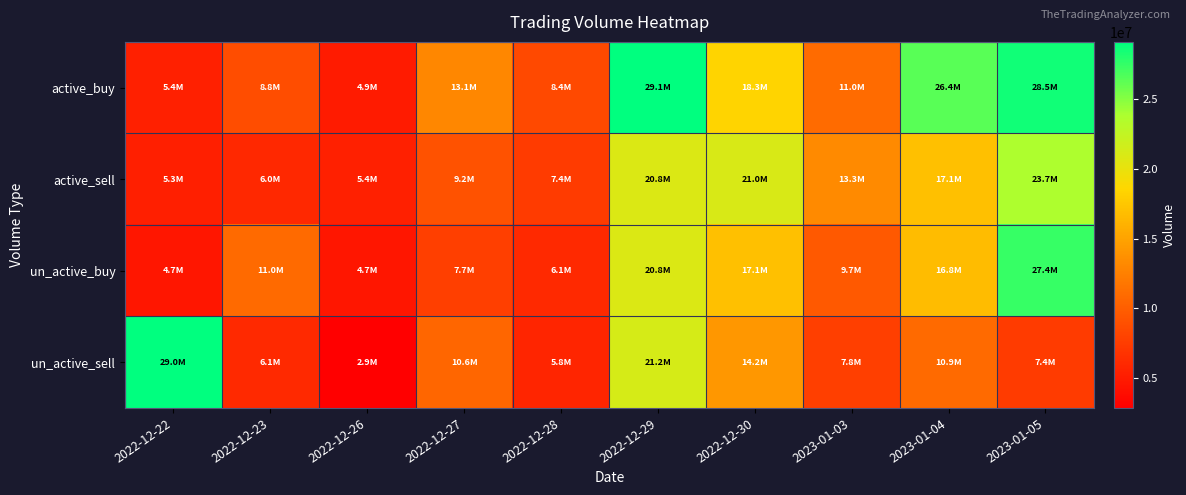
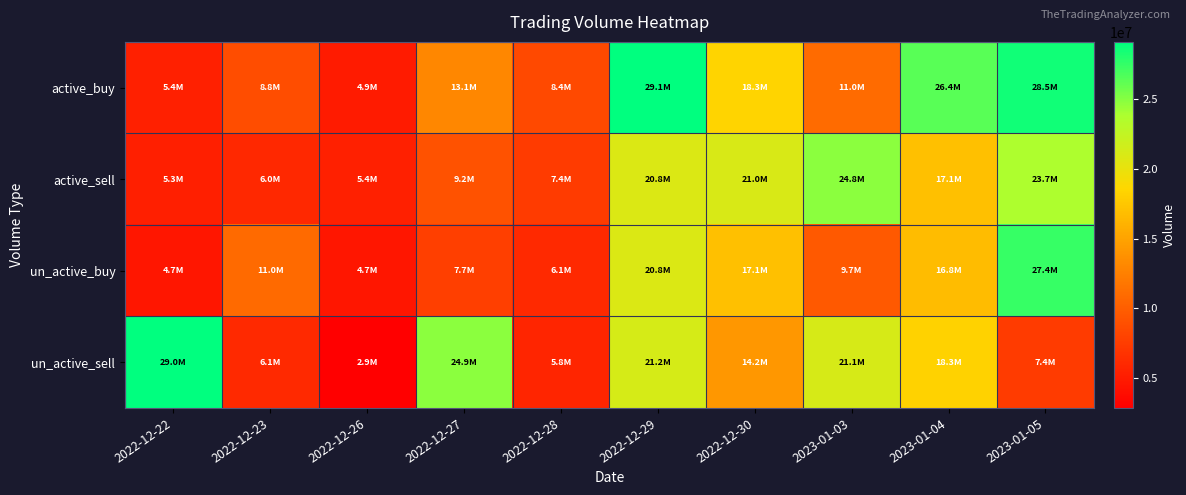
  {
    "active_buy": {
      "2022-12-22": "5.4M",
      "2022-12-23": "8.8M",
      "2022-12-26": "4.9M",
      "2022-12-27": "13.1M",
      "2022-12-28": "8.4M",
      "2022-12-29": "29.1M",
      "2022-12-30": "18.3M",
      "2023-01-03": "11.0M",
      "2023-01-04": "26.4M",
      "2023-01-05": "28.5M"
    },
    "active_sell": {
      "2022-12-22": "5.3M",
      "2022-12-23": "6.0M",
      "2022-12-26": "5.4M",
      "2022-12-27": "9.2M",
      "2022-12-28": "7.4M",
      "2022-12-29": "20.8M",
      "2022-12-30": "21.0M",
-     "2023-01-03": "13.3M",
+     "2023-01-03": "24.8M",
      "2023-01-04": "17.1M",
      "2023-01-05": "23.7M"
    },
    "un_active_buy": {
      "2022-12-22": "4.7M",
      "2022-12-23": "11.0M",
      "2022-12-26": "4.7M",
      "2022-12-27": "7.7M",
      "2022-12-28": "6.1M",
      "2022-12-29": "20.8M",
      "2022-12-30": "17.1M",
      "2023-01-03": "9.7M",
      "2023-01-04": "16.8M",
      "2023-01-05": "27.4M"
    },
    "un_active_sell": {
      "2022-12-22": "29.0M",
      "2022-12-23": "6.1M",
      "2022-12-26": "2.9M",
-     "2022-12-27": "10.6M",
+     "2022-12-27": "24.9M",
      "2022-12-28": "5.8M",
      "2022-12-29": "21.2M",
      "2022-12-30": "14.2M",
-     "2023-01-03": "7.8M",
-     "2023-01-04": "10.9M",
+     "2023-01-03": "21.1M",
+     "2023-01-04": "18.3M",
      "2023-01-05": "7.4M"
    }
  }
